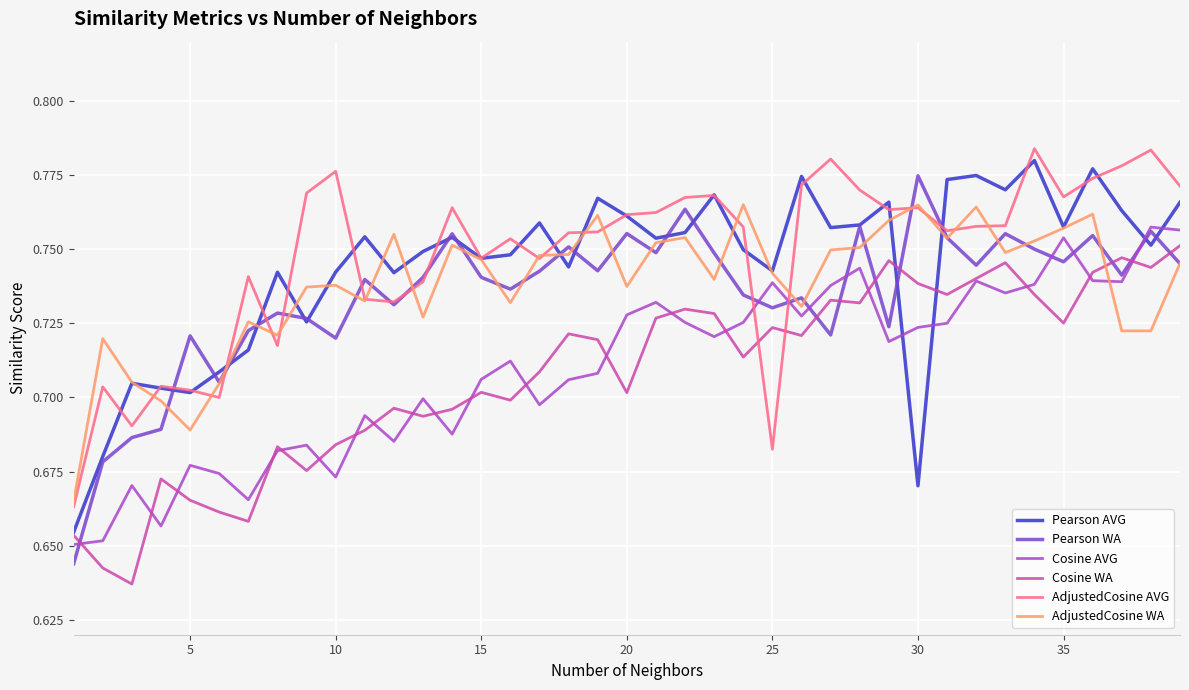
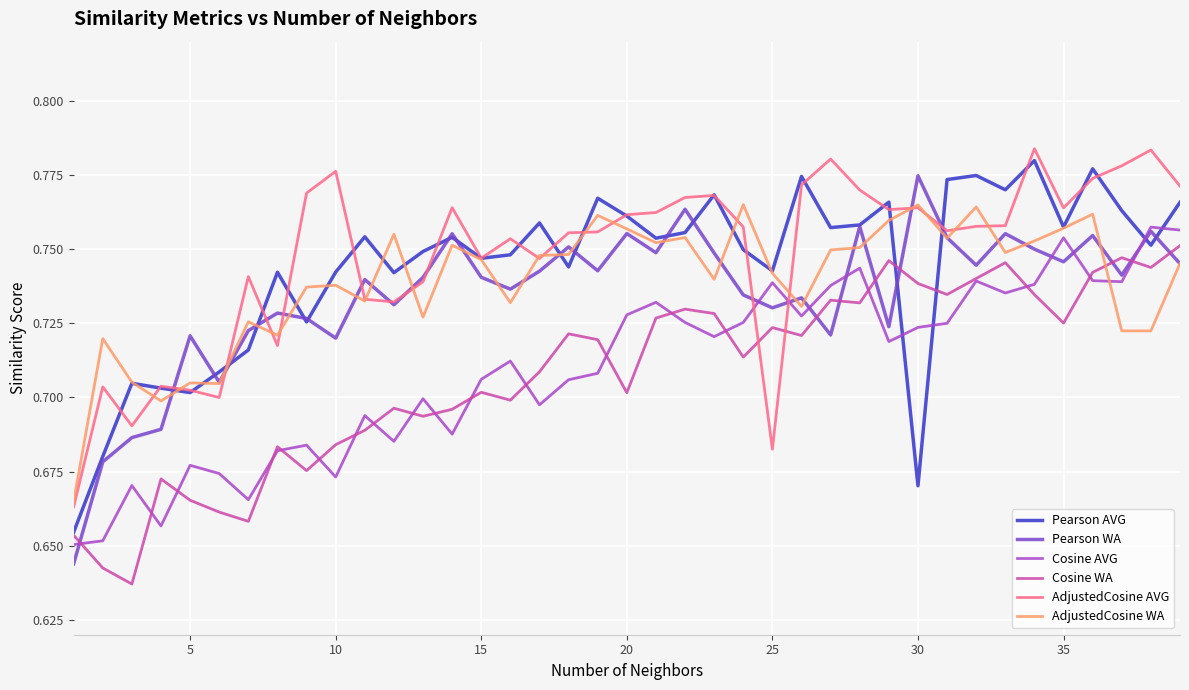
  {
    "Pearson AVG": {
      "10": 0.742,
      "30": 0.670
    },
    "AdjustedCosine AVG": {
      "10": 0.776,
      "25": 0.683,
      "30": 0.764,
-     "35": 0.768
+     "35": 0.764
    },
    "AdjustedCosine WA": {
-     "5": 0.689,
+     "5": 0.705,
      "10": 0.738,
-     "20": 0.737,
+     "20": 0.757,
      "30": 0.765
    }
  }
